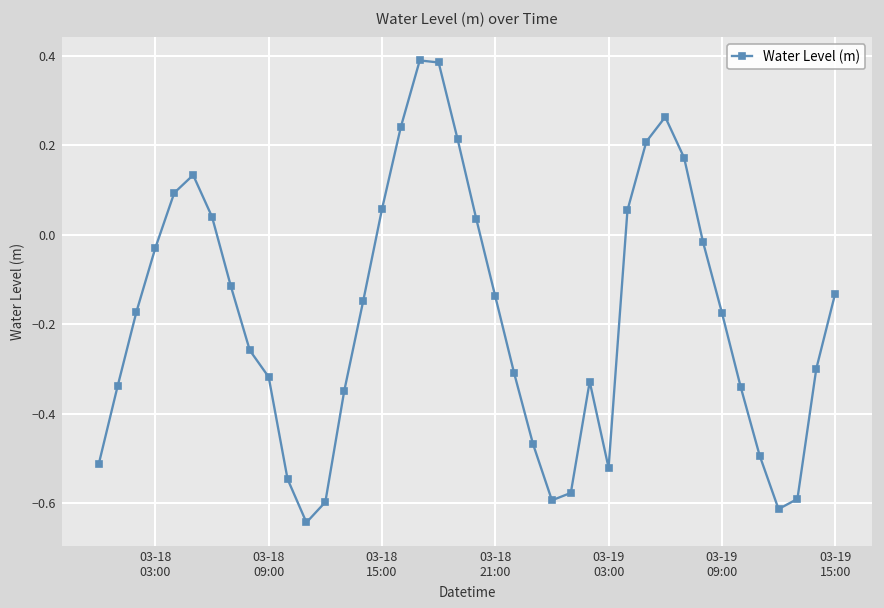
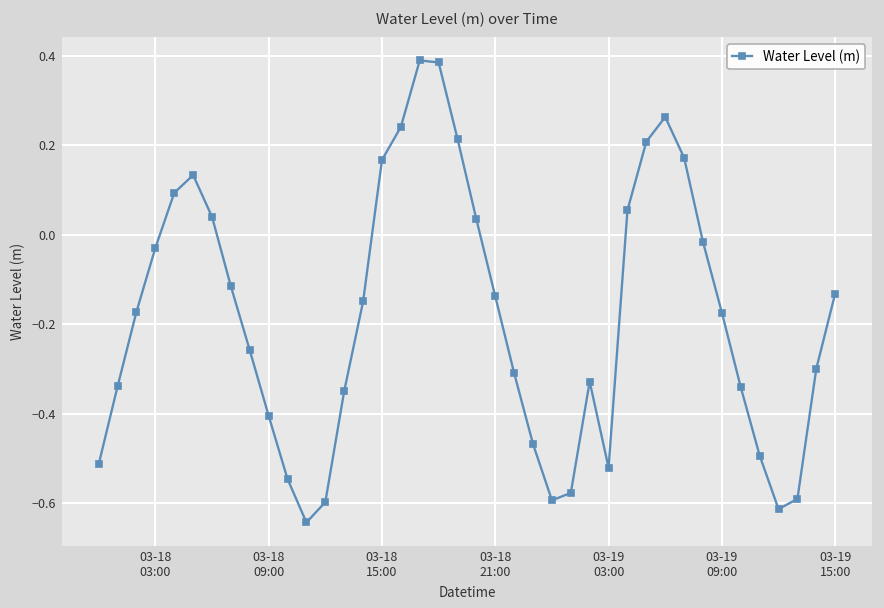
  {
    "03-18 03:00": -0.03,
-   "03-18 09:00": -0.32,
-   "03-18 15:00": 0.06,
+   "03-18 09:00": -0.41,
+   "03-18 15:00": 0.17,
    "03-18 21:00": -0.14,
    "03-19 03:00": -0.52,
    "03-19 09:00": -0.17,
    "03-19 15:00": -0.13
  }
